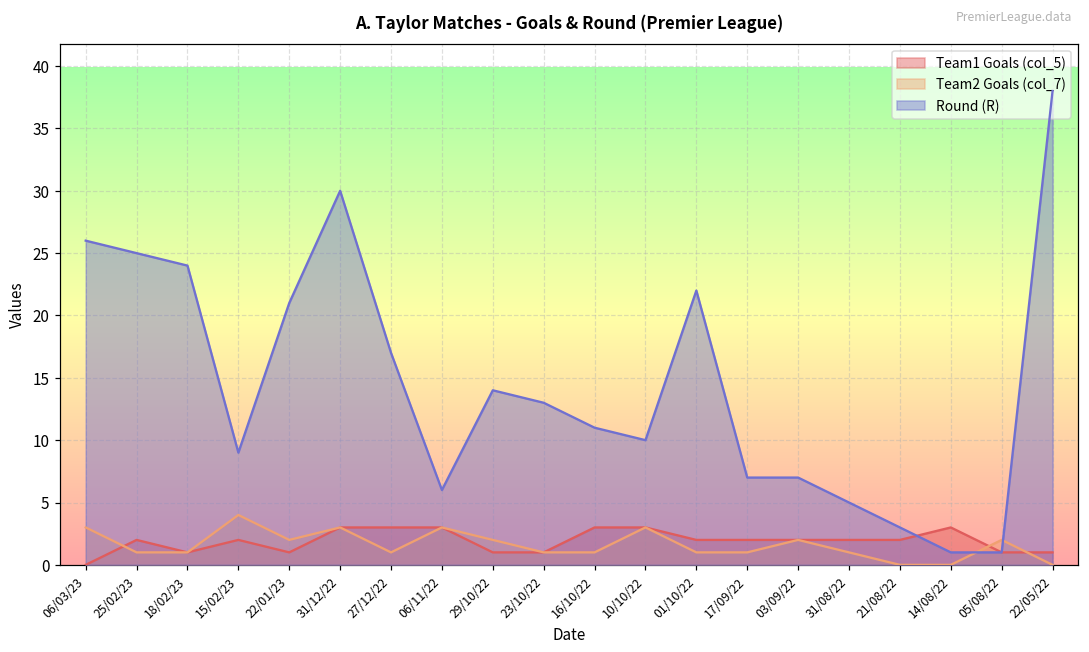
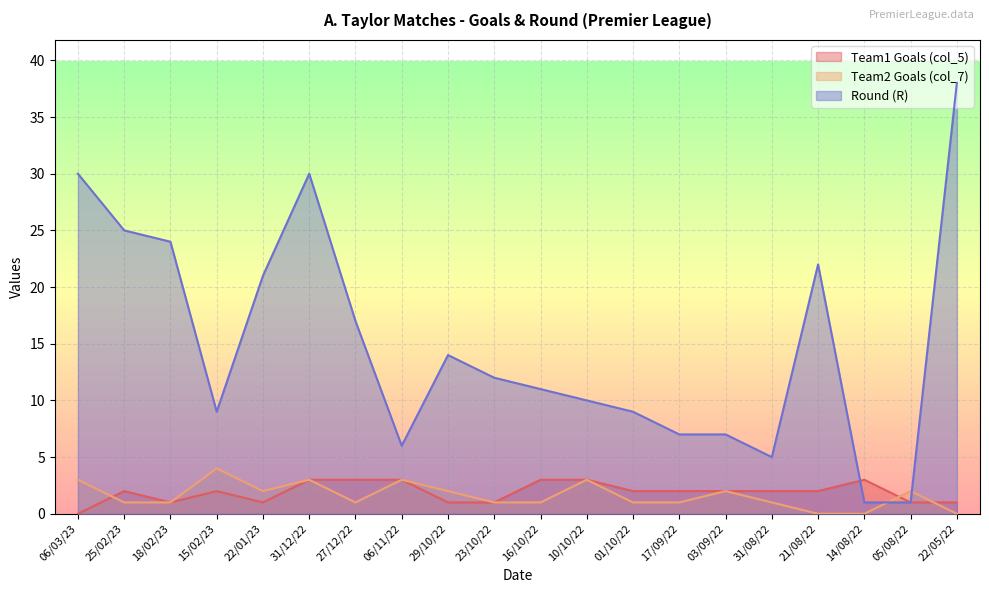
  {
    "Round (R)": {
-     "06/03/23": 26,
+     "06/03/23": 30,
      "25/02/23": 25,
      "18/02/23": 24,
      "15/02/23": 9,
      "22/01/23": 21,
      "31/12/22": 30,
      "27/12/22": 17,
      "06/11/22": 6,
      "29/10/22": 14,
-     "23/10/22": 13,
+     "23/10/22": 12,
      "16/10/22": 11,
      "10/10/22": 10,
-     "01/10/22": 22,
+     "01/10/22": 9,
      "17/09/22": 7,
      "03/09/22": 7,
      "31/08/22": 5,
-     "21/08/22": 3,
+     "21/08/22": 22,
      "14/08/22": 1
    }
  }
